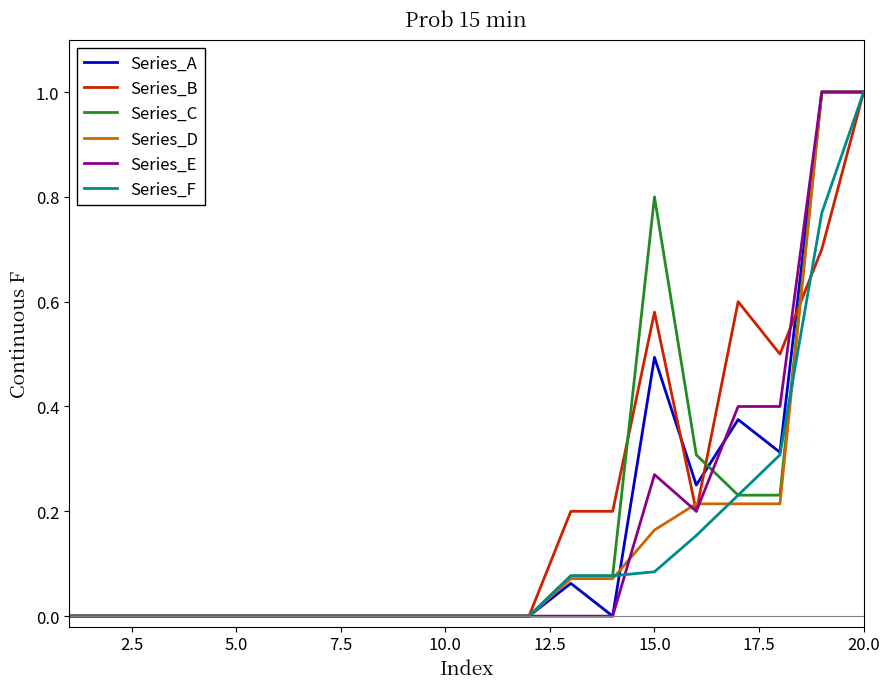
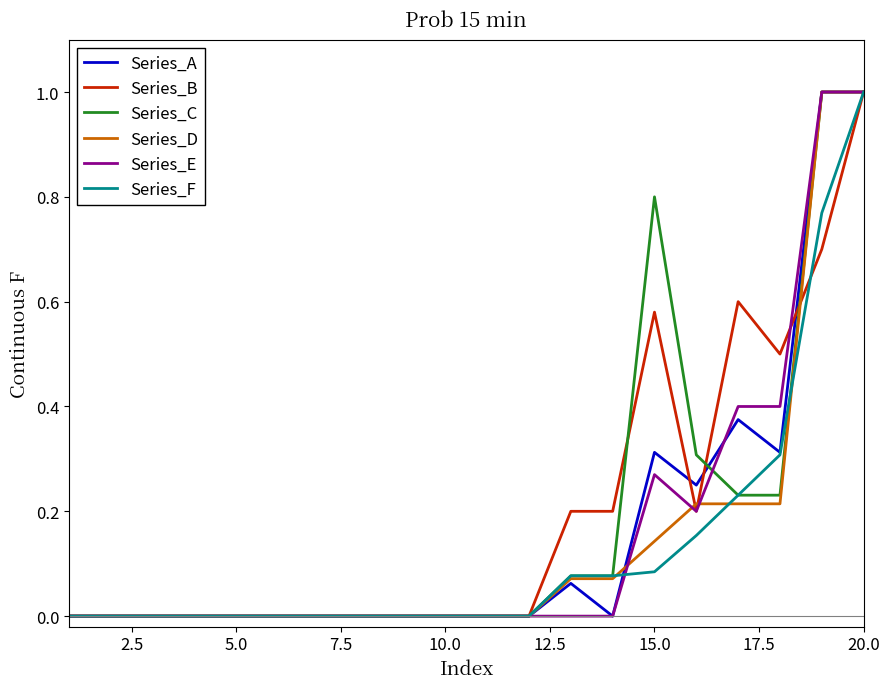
  {
    "Series_A": {
-     "15.0": 0.49
+     "15.0": 0.31
    },
    "Series_B": {
      "15.0": 0.58
    },
    "Series_C": {
      "15.0": 0.80
    },
    "Series_D": {
-     "15.0": 0.16
+     "15.0": 0.14
    },
    "Series_E": {
      "15.0": 0.27
    },
    "Series_F": {
      "15.0": 0.08
    }
  }
